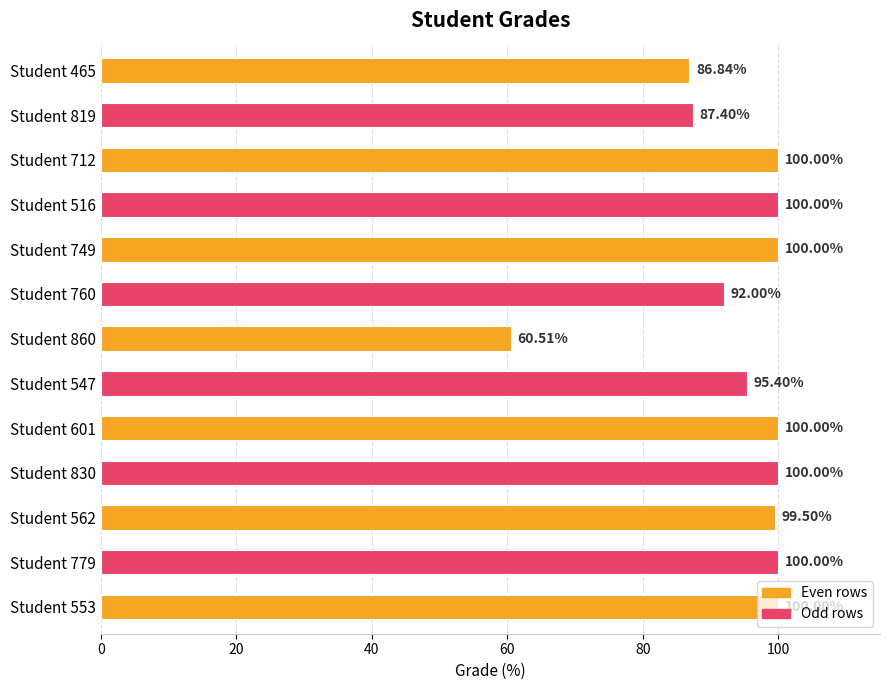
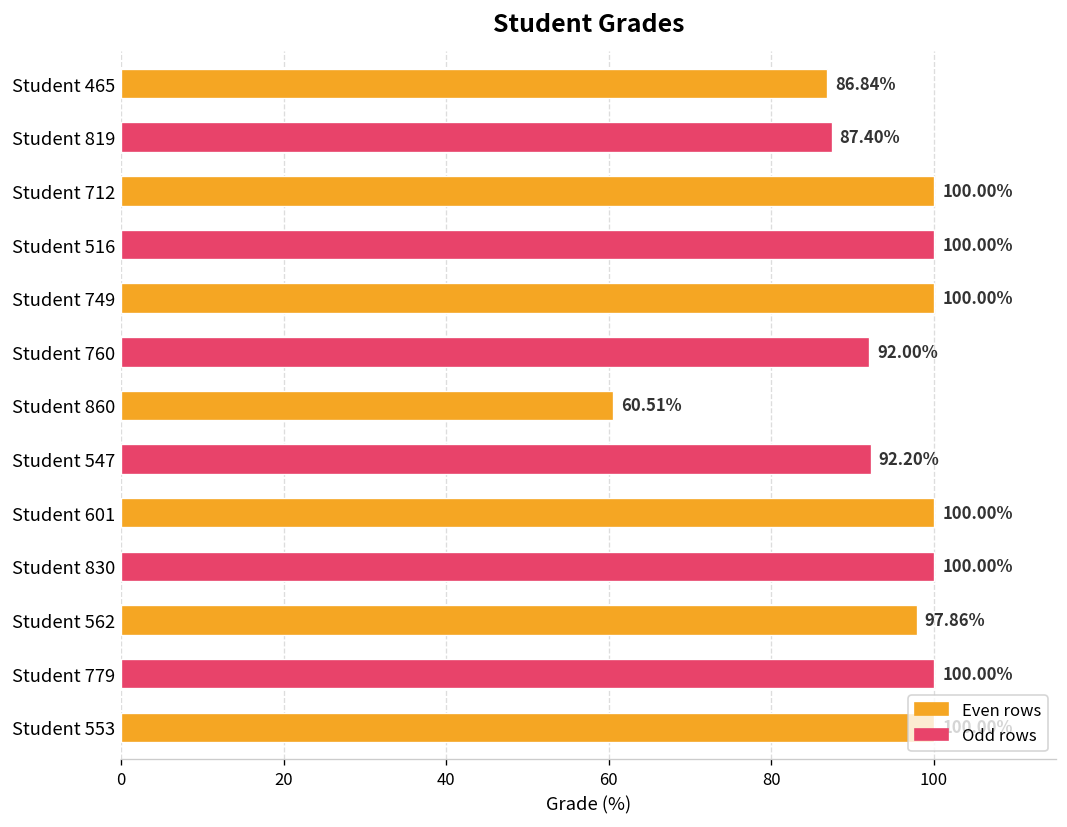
  {
    "Student 465": "86.84%",
    "Student 819": "87.40%",
    "Student 712": "100.00%",
    "Student 516": "100.00%",
    "Student 749": "100.00%",
    "Student 760": "92.00%",
    "Student 860": "60.51%",
-   "Student 547": "95.40%",
+   "Student 547": "92.20%",
    "Student 601": "100.00%",
    "Student 830": "100.00%",
-   "Student 562": "99.50%",
+   "Student 562": "97.86%",
    "Student 779": "100.00%"
  }
